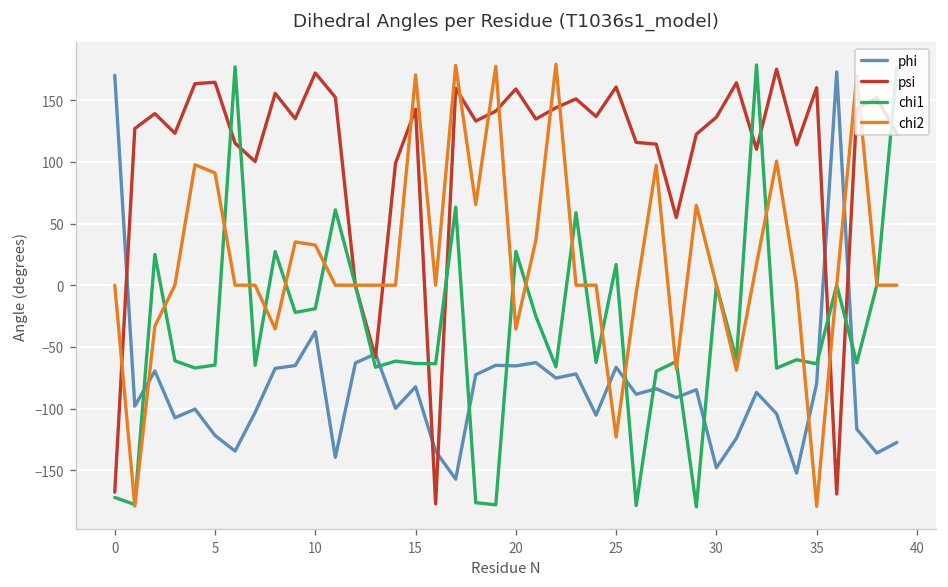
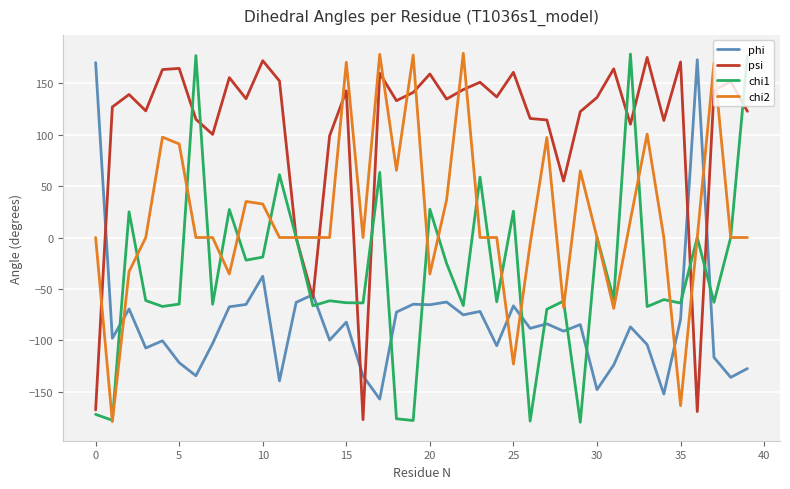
  {
    "phi": {
      "0": 170,
      "5": -122,
      "10": -38,
      "15": -82,
      "20": -65,
      "25": -67,
      "30": -148,
      "35": -80
    },
    "psi": {
      "0": -168,
      "5": 165,
      "10": 172,
      "15": 143,
      "20": 159,
      "25": 161,
      "30": 136,
-     "35": 160
+     "35": 171
    },
    "chi1": {
      "0": -172,
      "5": -65,
      "10": -19,
      "15": -63,
      "20": 27,
-     "25": 17,
+     "25": 26,
      "35": -64
    },
    "chi2": {
      "0": 0,
      "5": 91,
      "10": 33,
      "15": 171,
      "20": -36,
      "25": -123,
-     "35": -179
+     "35": -164
    }
  }
